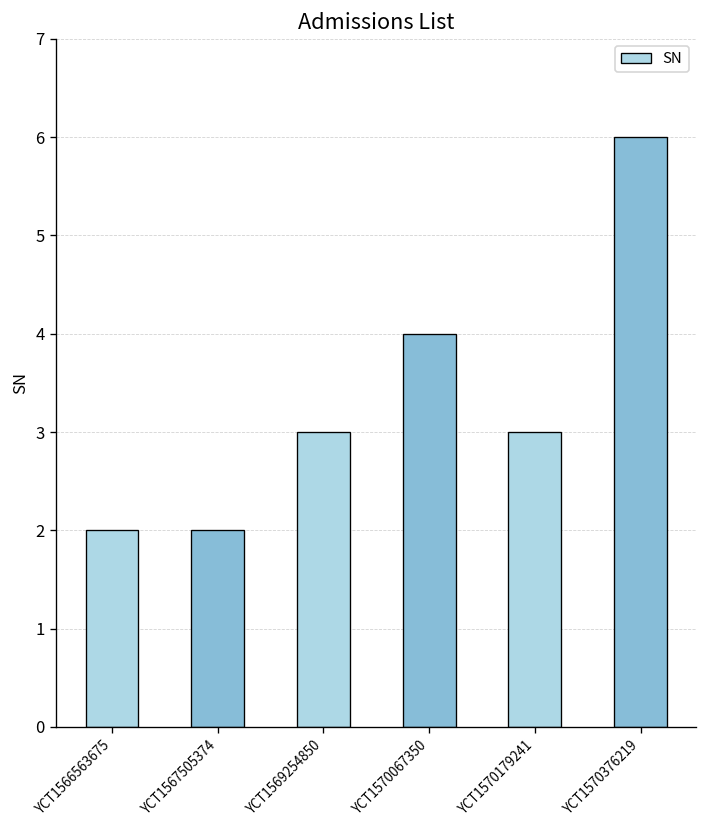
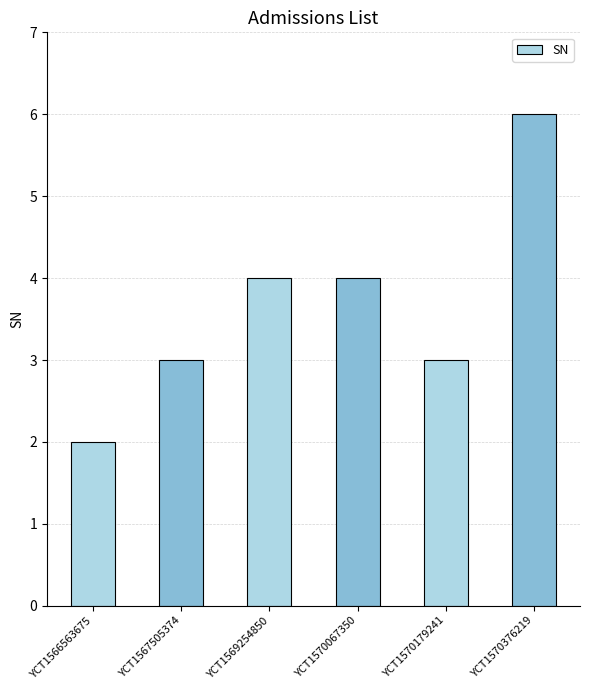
  {
    "YCT1566563675": 2,
-   "YCT1567505374": 2,
-   "YCT1569254850": 3,
+   "YCT1567505374": 3,
+   "YCT1569254850": 4,
    "YCT1570067350": 4,
    "YCT1570179241": 3,
    "YCT1570376219": 6
  }
